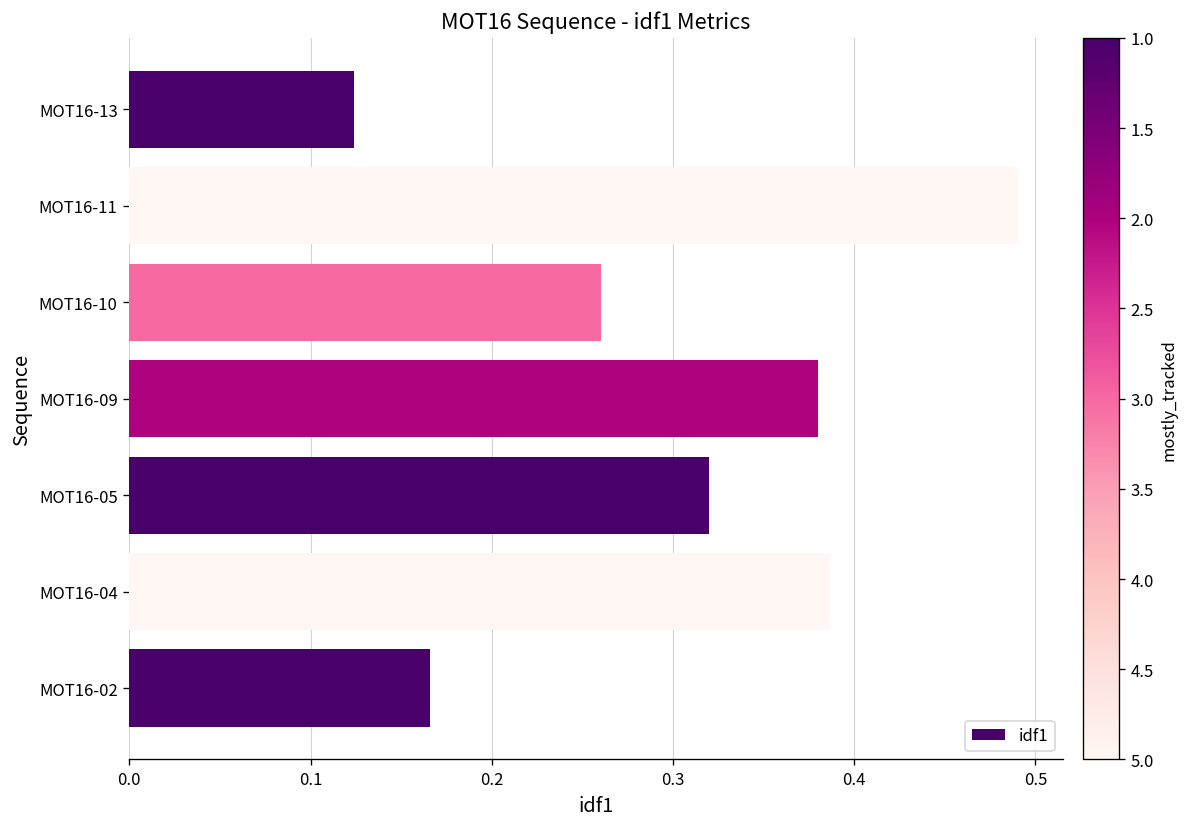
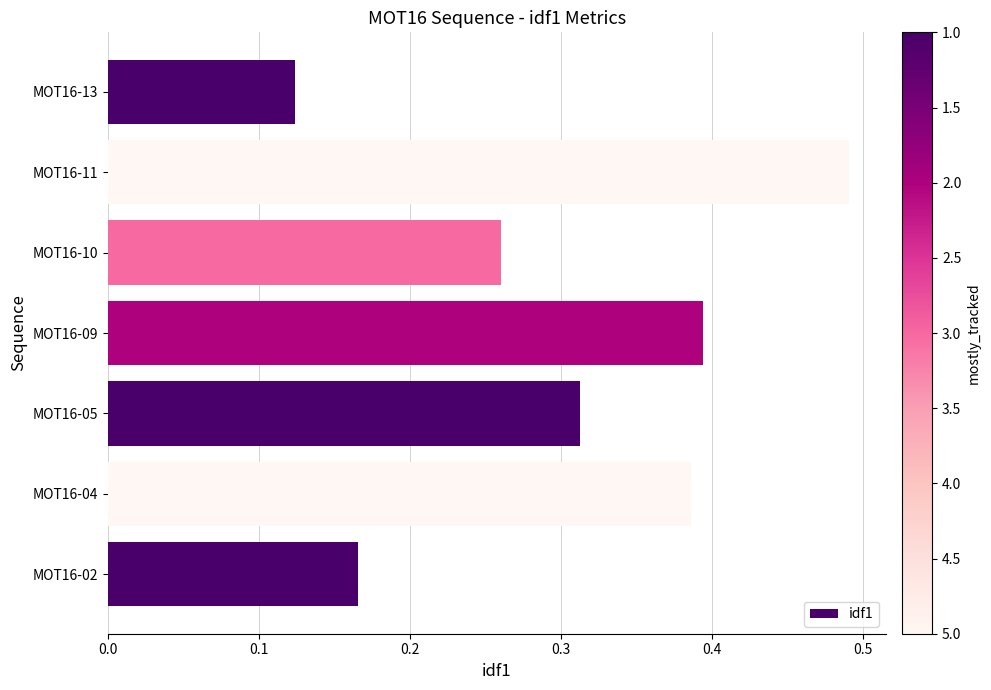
  {
    "MOT16-13": 0.124,
    "MOT16-11": 0.491,
    "MOT16-10": 0.260,
-   "MOT16-09": 0.380,
-   "MOT16-05": 0.320,
+   "MOT16-09": 0.394,
+   "MOT16-05": 0.313,
    "MOT16-04": 0.386,
    "MOT16-02": 0.166
  }
